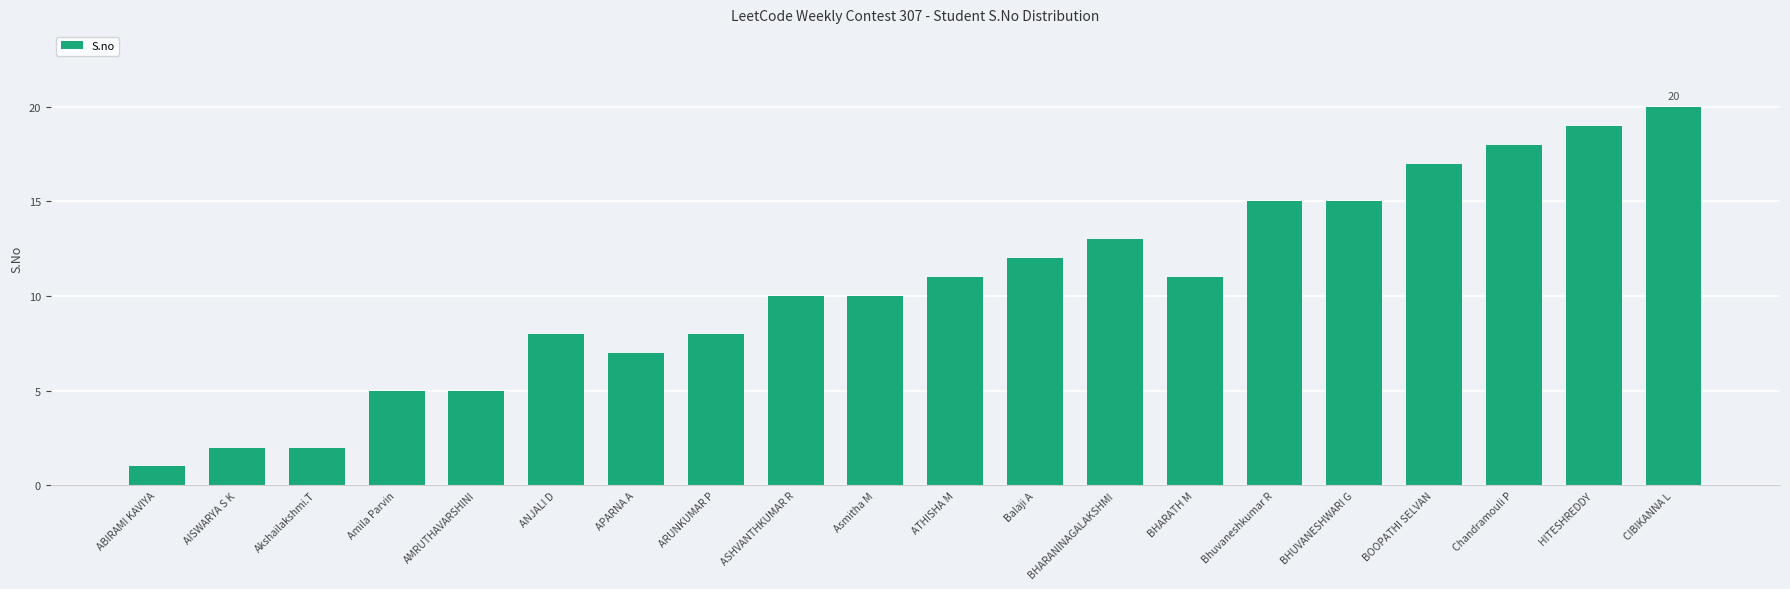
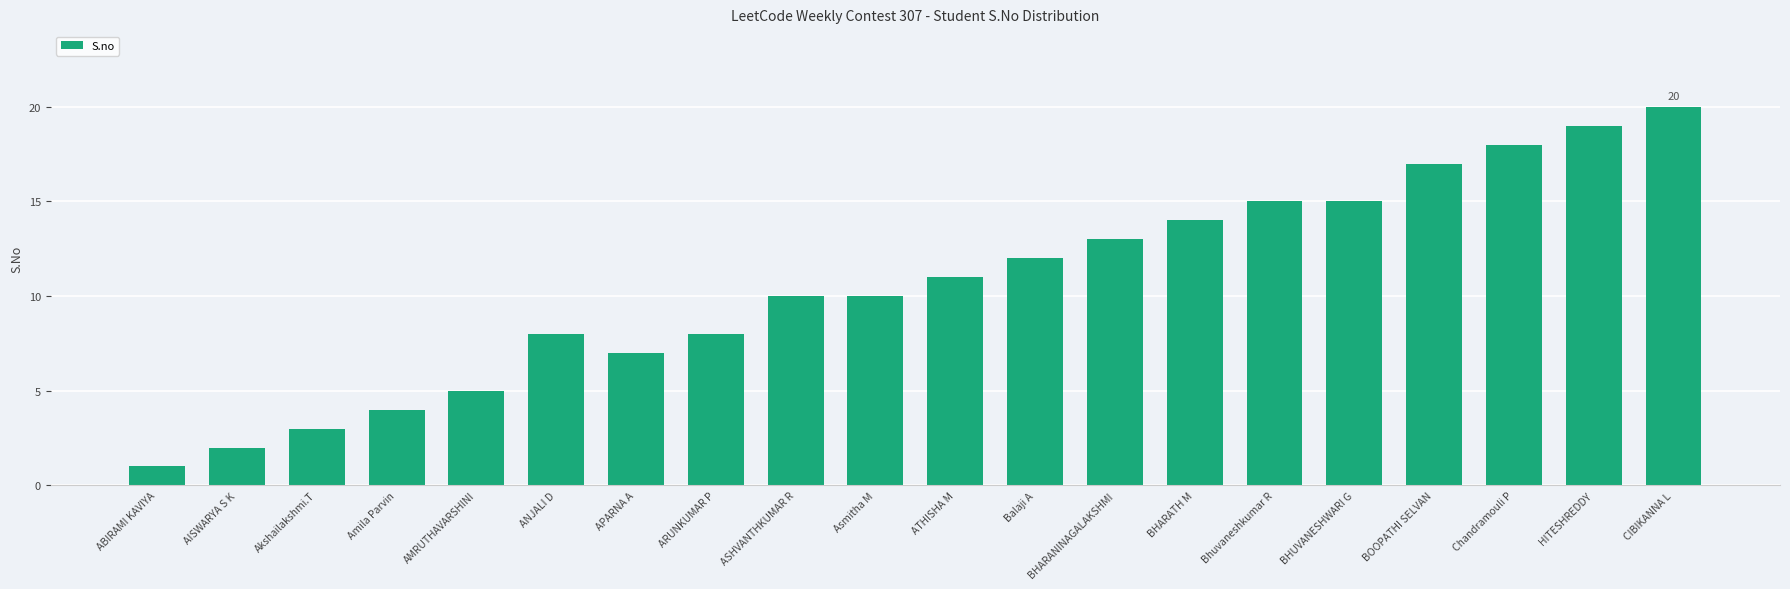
  {
    "ABIRAMI KAVIYA": 1,
    "AISWARYA S K": 2,
-   "Akshailakshmi.T": 2,
-   "Amila Parvin": 5,
+   "Akshailakshmi.T": 3,
+   "Amila Parvin": 4,
    "AMRUTHAVARSHINI": 5,
    "ANJALI D": 8,
    "APARNA A": 7,
    "ARUNKUMAR P": 8,
    "ASHVANTHKUMAR R": 10,
    "Asmitha M": 10,
    "ATHISHA M": 11,
    "Balaji A": 12,
    "BHARANINAGALAKSHMI": 13,
-   "BHARATH M": 11,
+   "BHARATH M": 14,
    "Bhuvaneshkumar R": 15,
    "BHUVANESHWARI G": 15,
    "BOOPATHI SELVAN": 17,
    "Chandramouli P": 18,
    "HITESHREDDY": 19
  }
